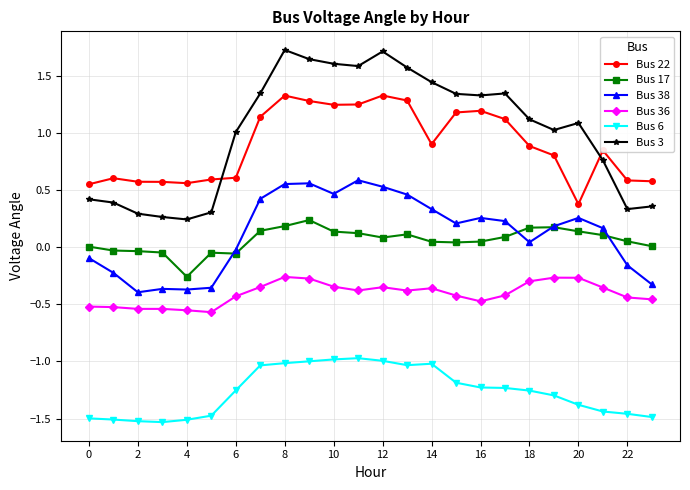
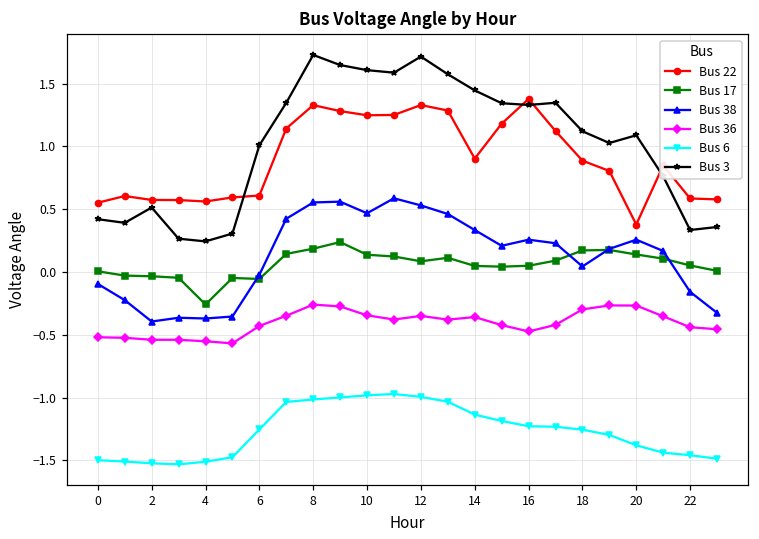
  {
    "Bus 22": {
      "0": 0.55,
      "2": 0.57,
      "4": 0.56,
      "6": 0.61,
      "8": 1.33,
      "10": 1.25,
      "12": 1.33,
      "14": 0.90,
-     "16": 1.20,
+     "16": 1.38,
      "18": 0.89,
      "20": 0.38,
      "22": 0.59
    },
    "Bus 17": {
      "0": 0.01,
      "2": -0.03,
      "4": -0.26,
      "6": -0.06,
      "8": 0.19,
      "10": 0.14,
      "12": 0.09,
      "14": 0.05,
      "16": 0.05,
      "18": 0.17,
      "20": 0.14,
      "22": 0.05
    },
    "Bus 38": {
      "0": -0.09,
      "2": -0.39,
      "4": -0.37,
      "6": -0.02,
      "8": 0.55,
      "10": 0.47,
      "12": 0.53,
      "14": 0.33,
      "16": 0.26,
      "18": 0.04,
      "20": 0.26,
      "22": -0.16
    },
    "Bus 36": {
      "0": -0.52,
      "2": -0.54,
      "4": -0.55,
      "6": -0.43,
      "8": -0.26,
      "10": -0.34,
      "12": -0.35,
      "14": -0.36,
      "16": -0.47,
      "18": -0.30,
      "20": -0.27,
      "22": -0.44
    },
    "Bus 6": {
      "0": -1.50,
      "2": -1.52,
      "4": -1.51,
      "6": -1.25,
      "8": -1.01,
      "10": -0.98,
      "12": -0.99,
-     "14": -1.02,
+     "14": -1.13,
      "16": -1.23,
      "18": -1.25,
      "20": -1.38,
      "22": -1.46
    },
    "Bus 3": {
      "0": 0.42,
-     "2": 0.29,
+     "2": 0.51,
      "4": 0.24,
      "6": 1.01,
      "8": 1.73,
      "10": 1.61,
      "12": 1.72,
      "14": 1.45,
      "16": 1.33,
      "18": 1.12,
      "20": 1.09,
      "22": 0.33
    }
  }
